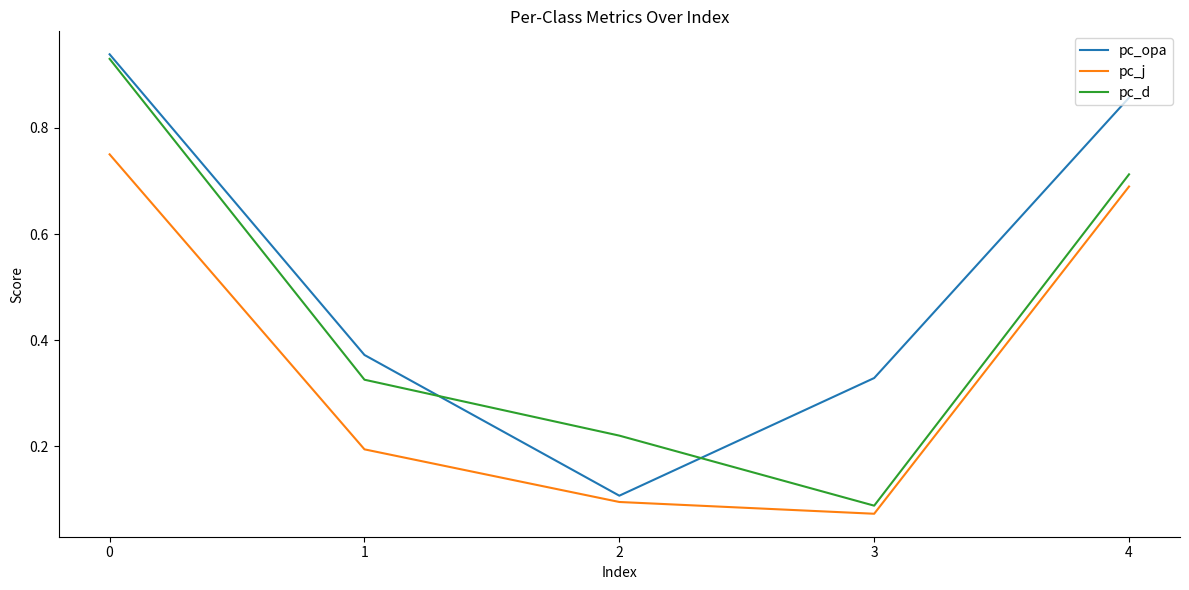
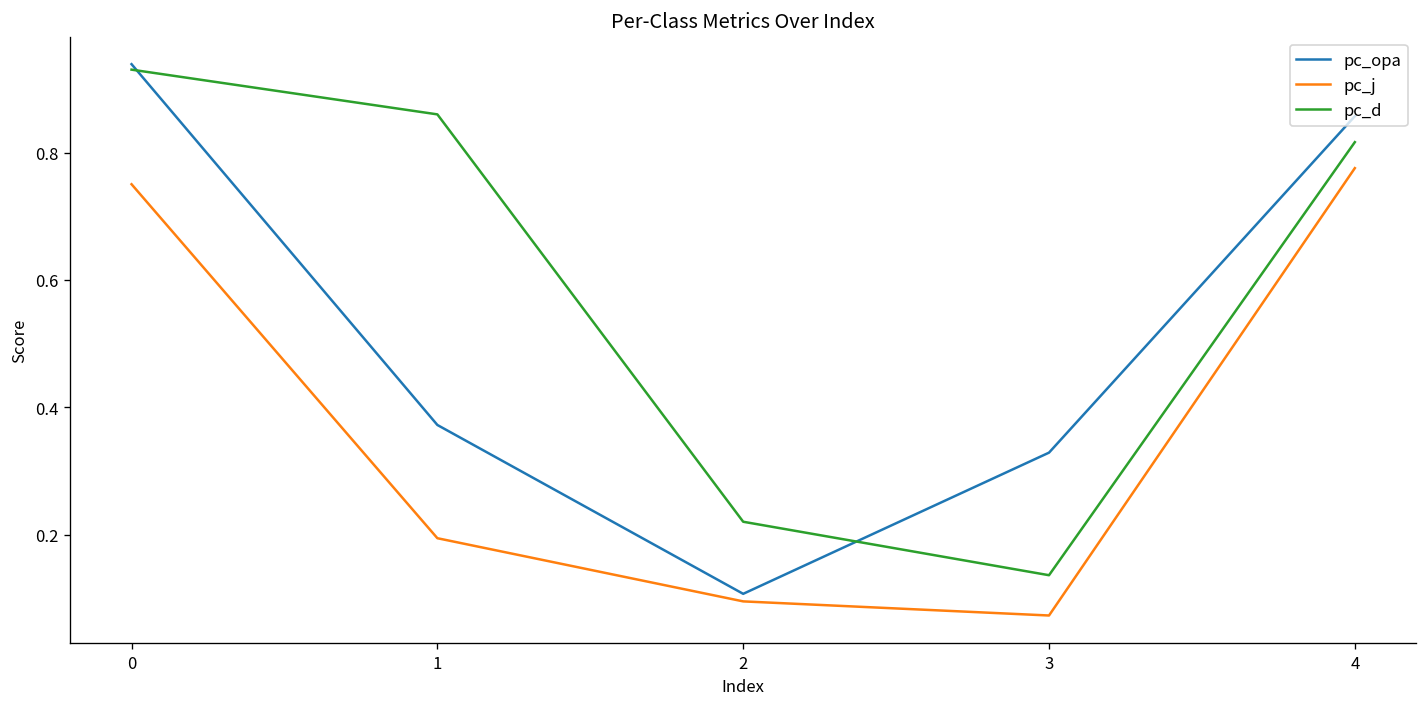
  {
    "pc_opa": {
      "0": 0.94,
      "1": 0.37,
      "2": 0.11,
      "3": 0.33
    },
    "pc_j": {
      "0": 0.75,
      "1": 0.19,
      "2": 0.10,
      "3": 0.07,
-     "4": 0.69
+     "4": 0.78
    },
    "pc_d": {
      "0": 0.93,
-     "1": 0.33,
+     "1": 0.86,
      "2": 0.22,
-     "3": 0.09,
-     "4": 0.71
+     "3": 0.14,
+     "4": 0.82
    }
  }
